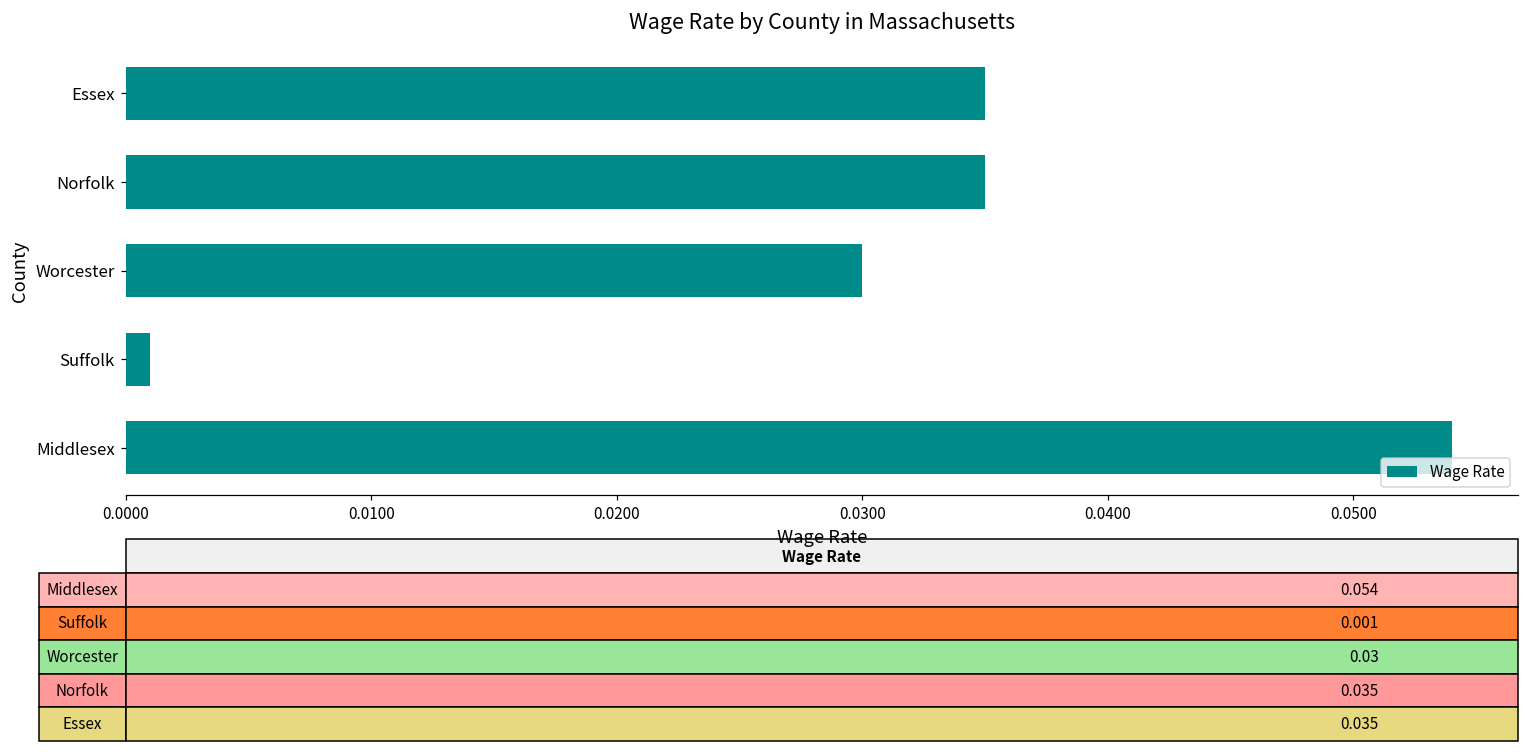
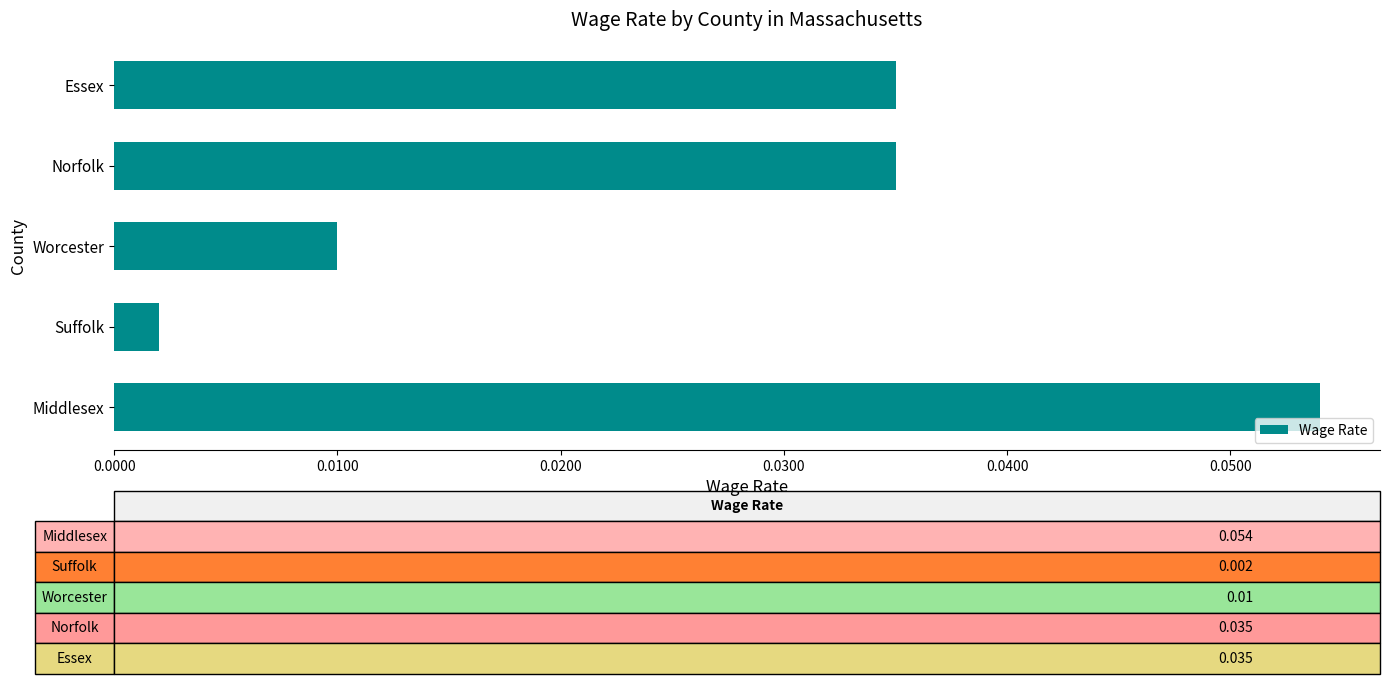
  {
-   "Worcester": 0.03,
-   "Suffolk": 0.001
+   "Worcester": 0.01,
+   "Suffolk": 0.002
  }
